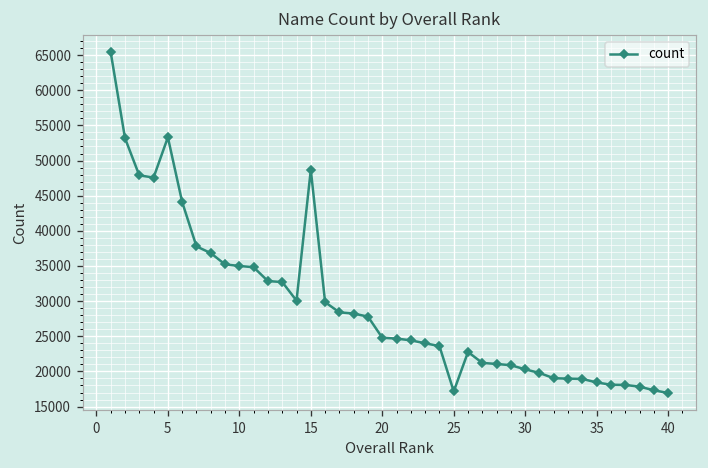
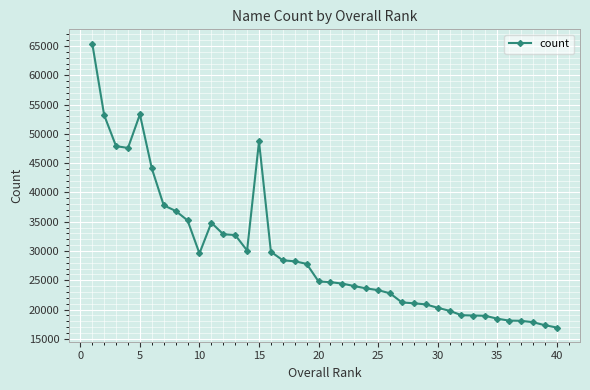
  {
    "5": 53000,
-   "10": 35000,
+   "10": 30000,
    "15": 49000,
    "20": 25000,
-   "25": 17000,
+   "25": 23000,
    "30": 20000,
    "35": 18000,
    "40": 17000
  }
